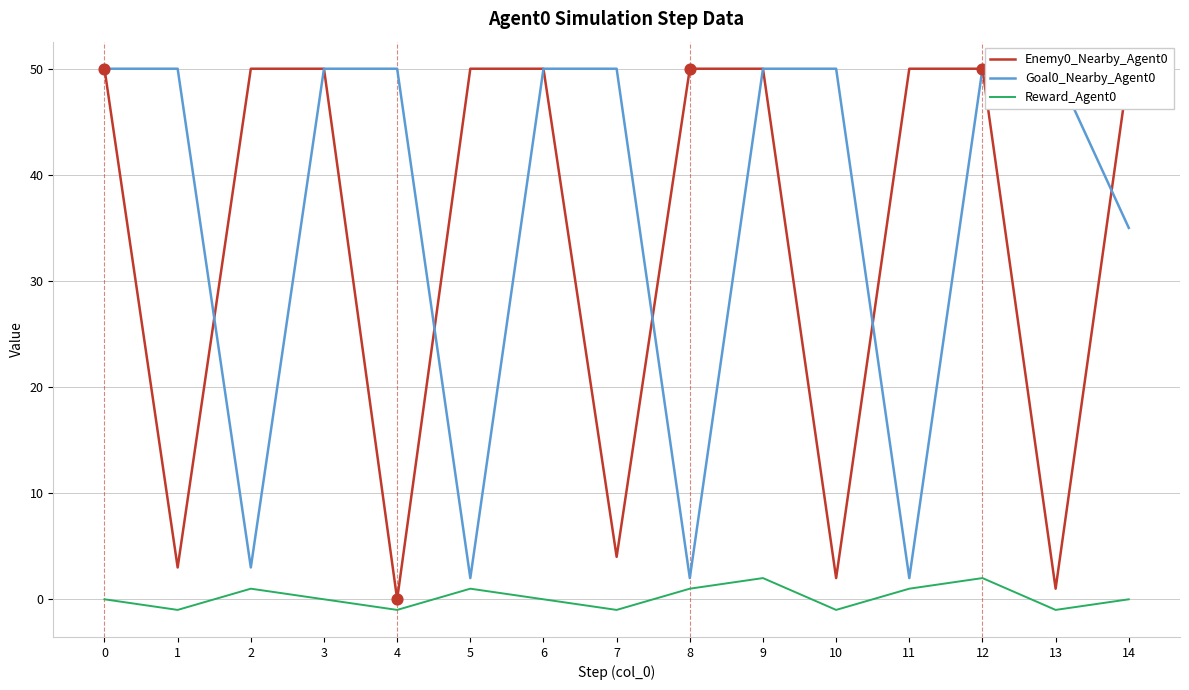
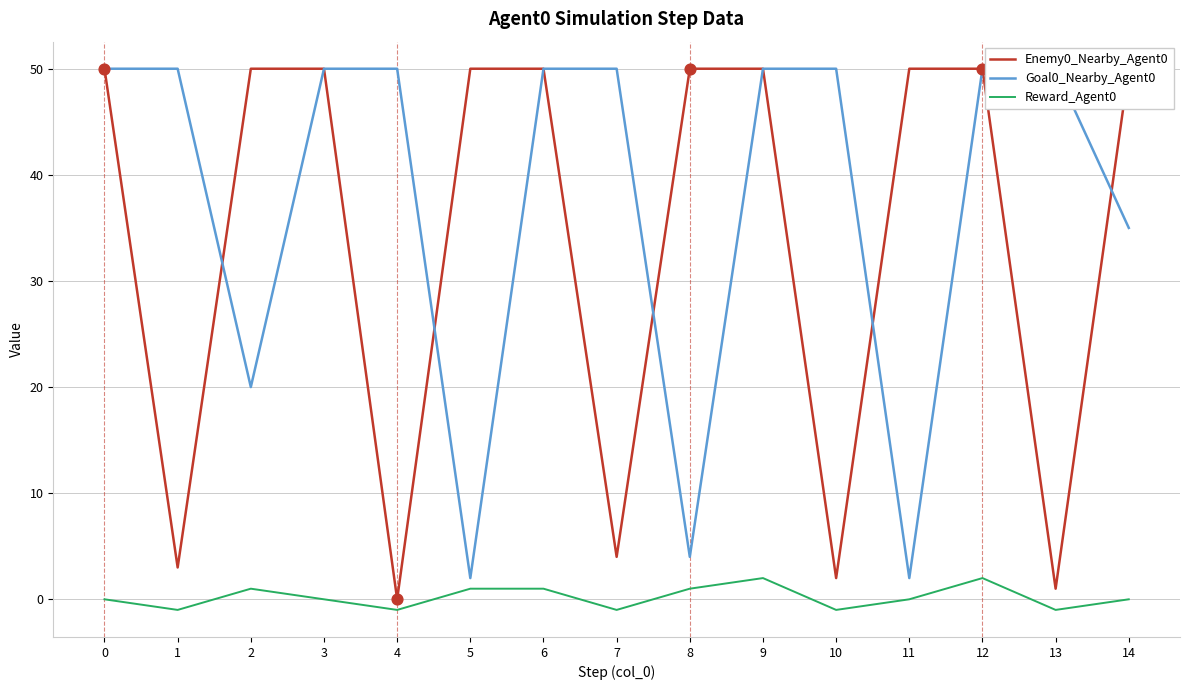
  {
    "Goal0_Nearby_Agent0": {
      "1": 50,
-     "2": 3,
+     "2": 20,
      "4": 50,
      "5": 2,
      "7": 50,
-     "8": 2,
+     "8": 4,
      "10": 50,
      "11": 2,
      "14": 35
    },
    "Reward_Agent0": {
      "0": 0,
      "1": -1,
      "2": 1,
      "3": 0,
      "4": -1,
      "5": 1,
-     "6": 0,
+     "6": 1,
      "7": -1,
      "8": 1,
      "9": 2,
      "10": -1,
-     "11": 1,
+     "11": 0,
      "12": 2,
      "13": -1,
      "14": 0
    }
  }
